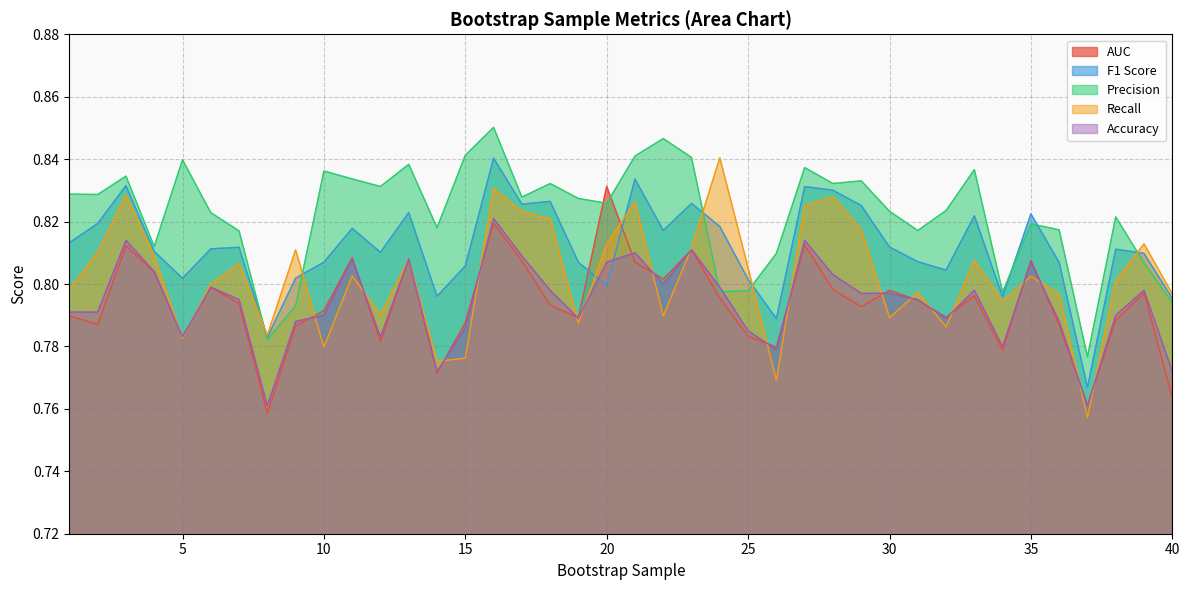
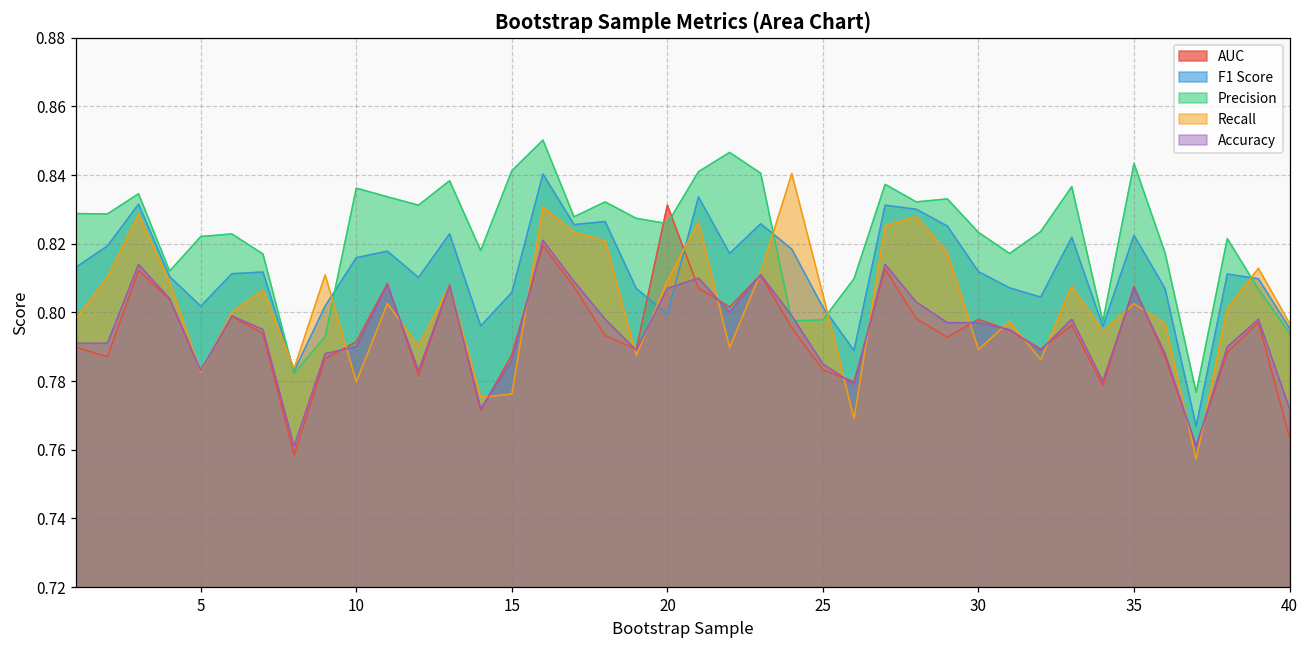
  {
    "AUC": {
      "10": 0.791,
      "15": 0.788,
      "20": 0.831,
      "25": 0.783,
      "30": 0.798,
      "40": 0.764
    },
    "F1 Score": {
      "5": 0.802,
-     "10": 0.807,
+     "10": 0.816,
      "15": 0.806,
      "20": 0.800,
      "25": 0.801,
      "30": 0.812,
      "35": 0.822,
      "40": 0.795
    },
    "Precision": {
-     "5": 0.840,
+     "5": 0.822,
      "10": 0.836,
      "15": 0.841,
      "20": 0.826,
      "25": 0.798,
      "30": 0.823,
-     "35": 0.819,
+     "35": 0.843,
      "40": 0.794
    },
    "Recall": {
      "10": 0.780,
      "15": 0.776,
-     "20": 0.813,
+     "20": 0.809,
      "25": 0.805,
      "30": 0.789,
      "35": 0.803,
      "40": 0.797
    },
    "Accuracy": {
      "10": 0.790,
      "15": 0.786,
      "20": 0.807,
      "25": 0.785,
      "30": 0.797,
      "40": 0.772
    }
  }
